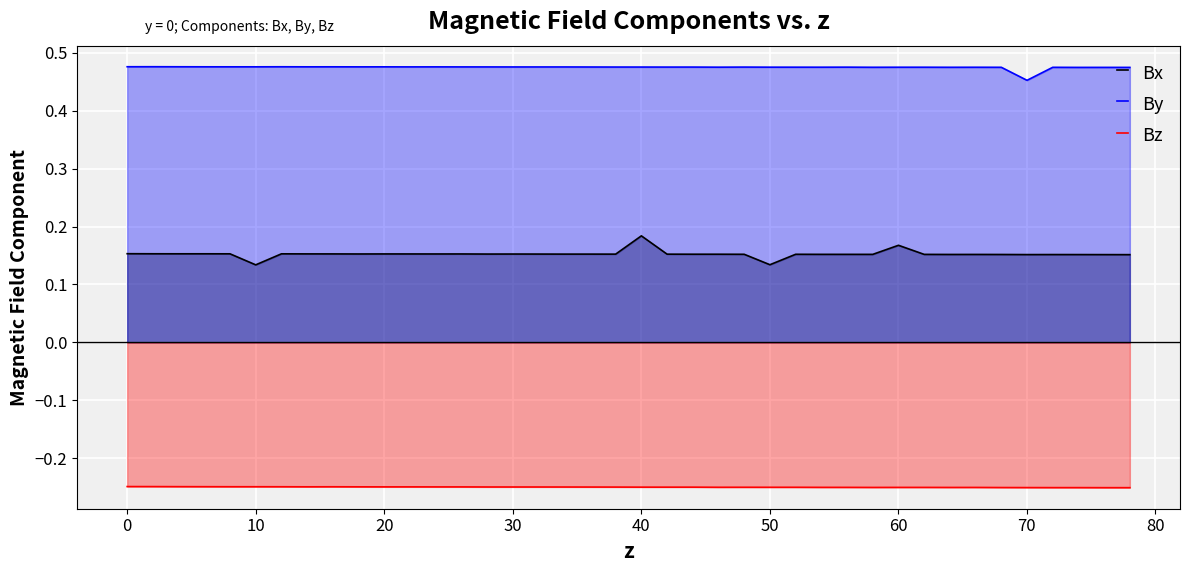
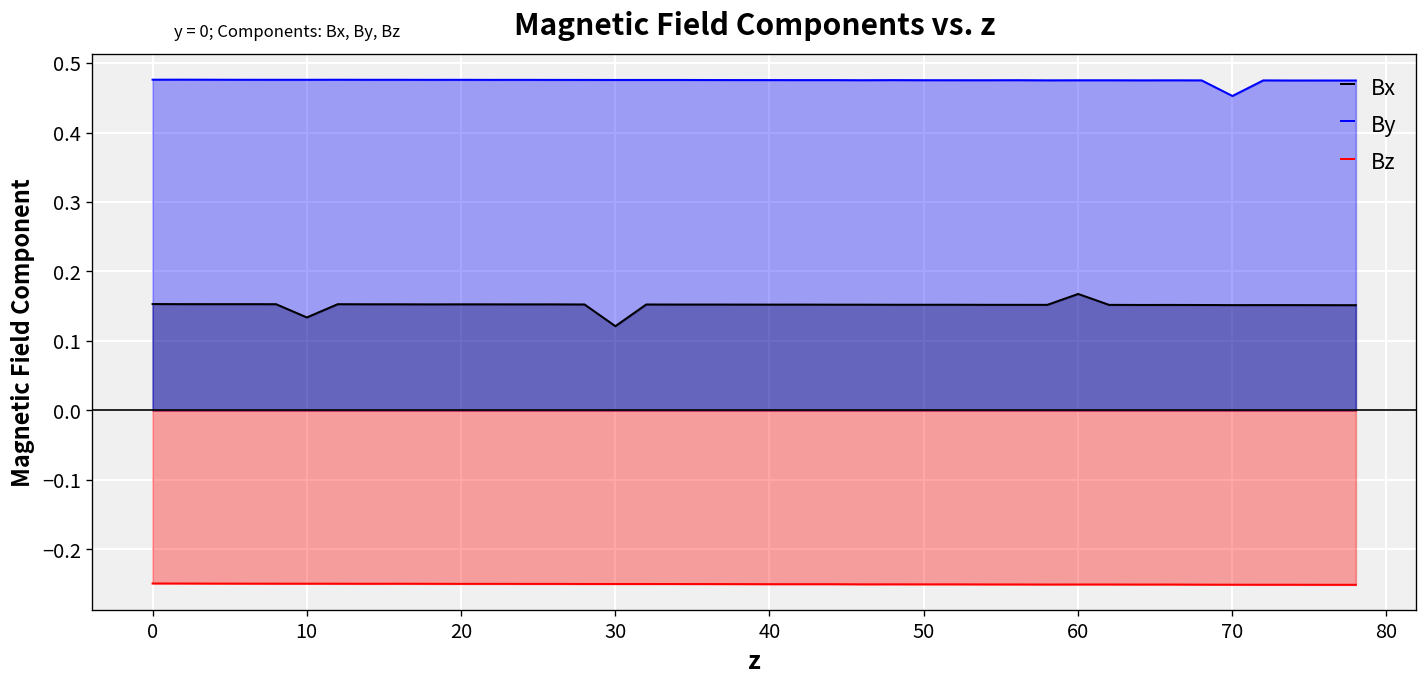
  {
    "Bx": {
      "0": 0.15,
      "10": 0.13,
      "20": 0.15,
-     "30": 0.15,
-     "40": 0.18,
-     "50": 0.13,
+     "30": 0.12,
+     "40": 0.15,
+     "50": 0.15,
      "60": 0.17,
      "70": 0.15
    },
    "By": {
      "0": 0.48,
      "10": 0.48,
      "20": 0.48,
      "30": 0.48,
      "40": 0.48,
      "50": 0.48,
      "60": 0.48,
      "70": 0.45
    }
  }
